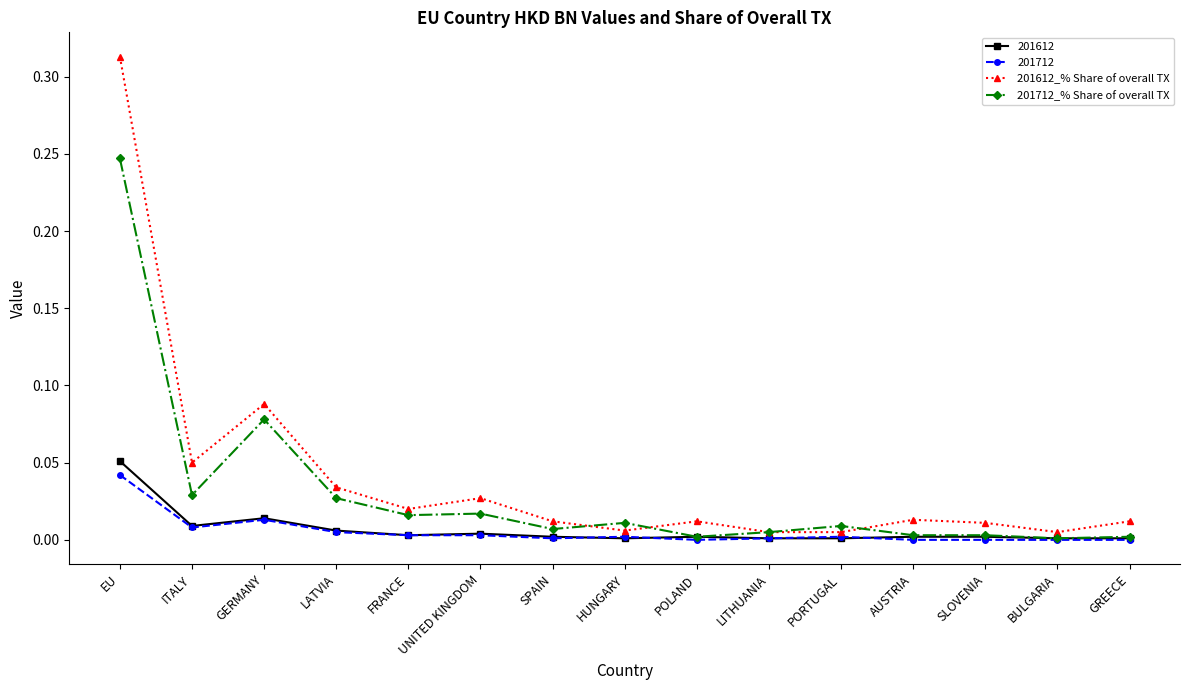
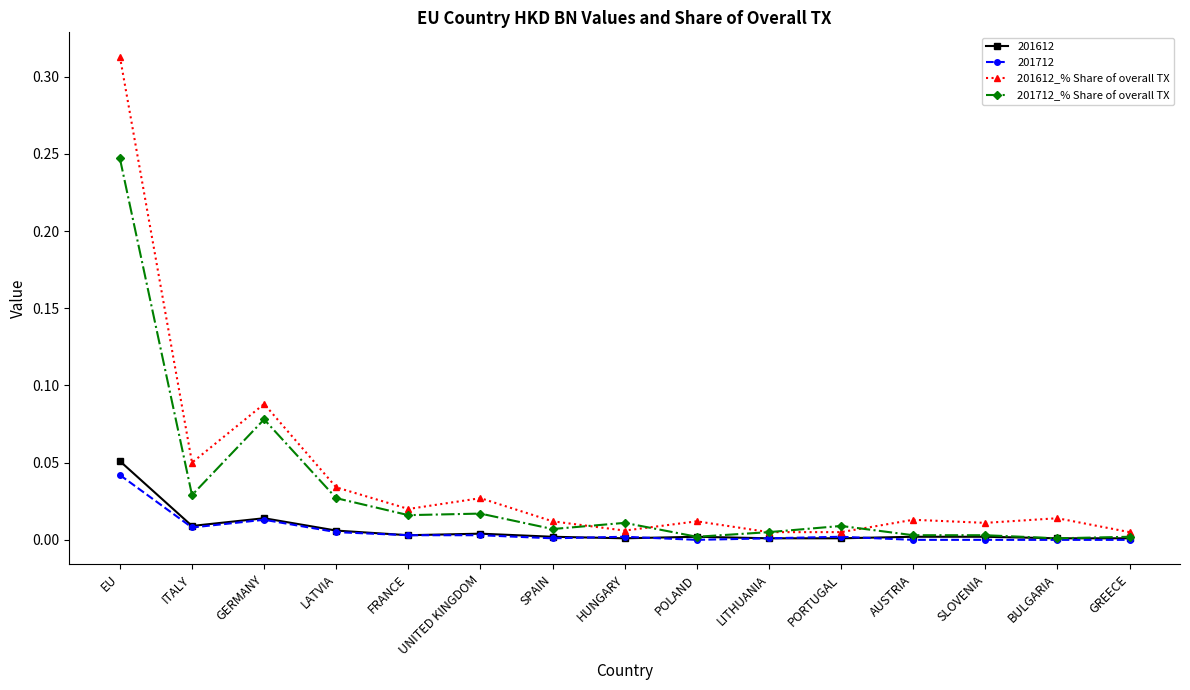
  {
    "201612": {
      "EU": 0.051
    },
    "201712": {
      "EU": 0.042,
      "POLAND": 0.000,
      "AUSTRIA": 0.000,
      "SLOVENIA": 0.000
    },
    "201612_% Share of overall TX": {
      "EU": 0.313,
      "ITALY": 0.050,
      "GERMANY": 0.088,
      "LATVIA": 0.034,
      "FRANCE": 0.020,
      "UNITED KINGDOM": 0.027,
      "SPAIN": 0.012,
      "HUNGARY": 0.006,
      "POLAND": 0.012,
      "PORTUGAL": 0.005,
      "AUSTRIA": 0.013,
      "SLOVENIA": 0.011,
-     "BULGARIA": 0.005,
-     "GREECE": 0.012
+     "BULGARIA": 0.014,
+     "GREECE": 0.005
    },
    "201712_% Share of overall TX": {
      "EU": 0.247,
      "ITALY": 0.029,
      "GERMANY": 0.078,
      "LATVIA": 0.027,
      "FRANCE": 0.016,
      "UNITED KINGDOM": 0.017,
      "SPAIN": 0.007,
      "HUNGARY": 0.011,
      "PORTUGAL": 0.009
    }
  }
